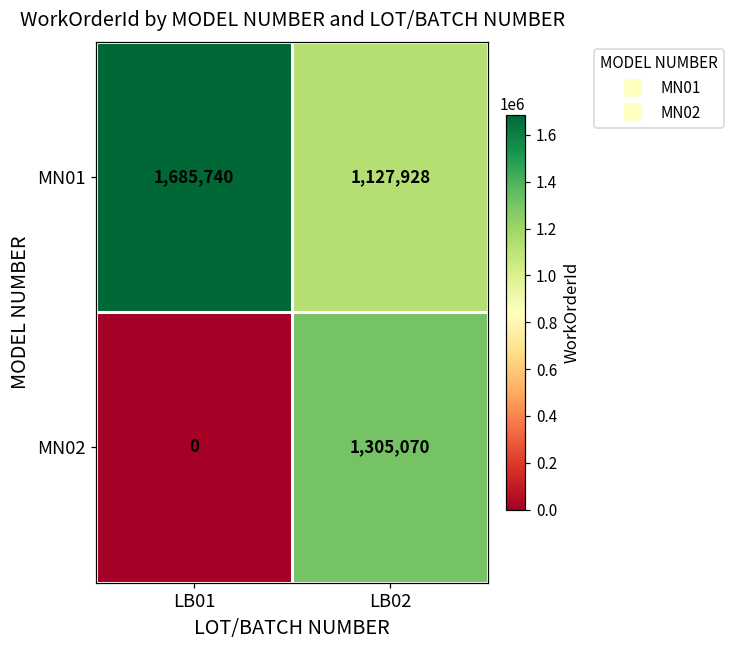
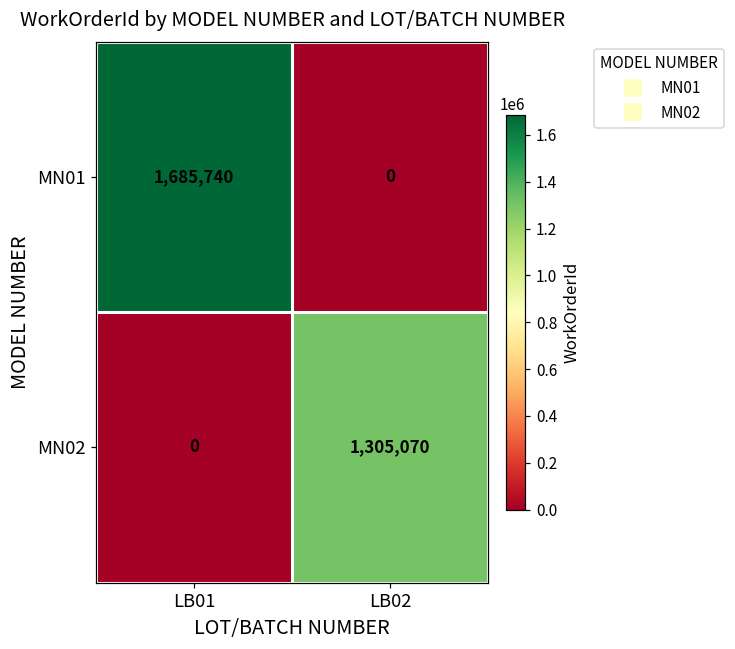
  {
    "MN01": {
      "LB01": "1,685,740",
-     "LB02": "1,127,928"
+     "LB02": "0"
    },
    "MN02": {
      "LB01": "0",
      "LB02": "1,305,070"
    }
  }
